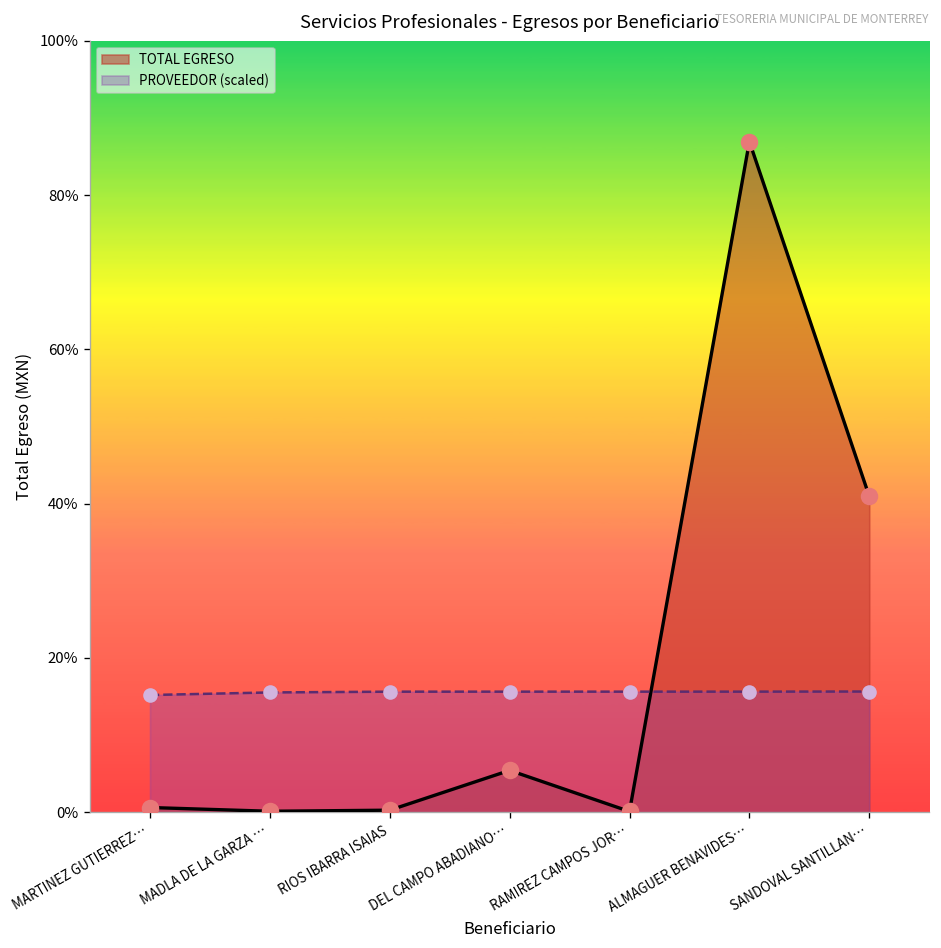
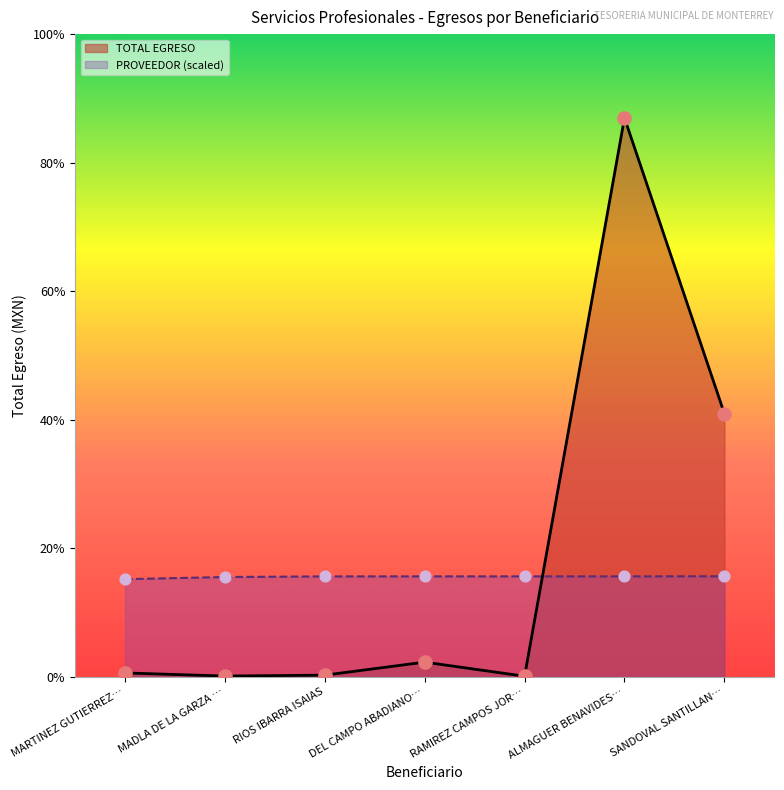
  {
    "TOTAL EGRESO": {
      "MARTINEZ GUTIERREZ…": "1%",
      "MADLA DE LA GARZA …": "0%",
      "RIOS IBARRA ISAIAS": "0%",
-     "DEL CAMPO ABADIANO…": "5%",
+     "DEL CAMPO ABADIANO…": "2%",
      "RAMIREZ CAMPOS JOR…": "0%",
      "ALMAGUER BENAVIDES…": "87%",
      "SANDOVAL SANTILLAN…": "41%"
    },
    "PROVEEDOR (scaled)": {
      "MARTINEZ GUTIERREZ…": "15%",
      "MADLA DE LA GARZA …": "16%",
      "RIOS IBARRA ISAIAS": "16%",
      "DEL CAMPO ABADIANO…": "16%",
      "RAMIREZ CAMPOS JOR…": "16%",
      "ALMAGUER BENAVIDES…": "16%",
      "SANDOVAL SANTILLAN…": "16%"
    }
  }
